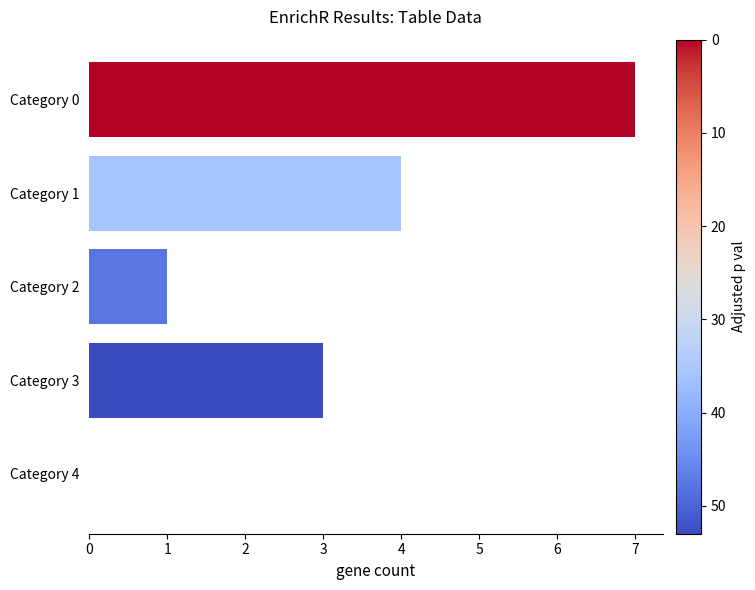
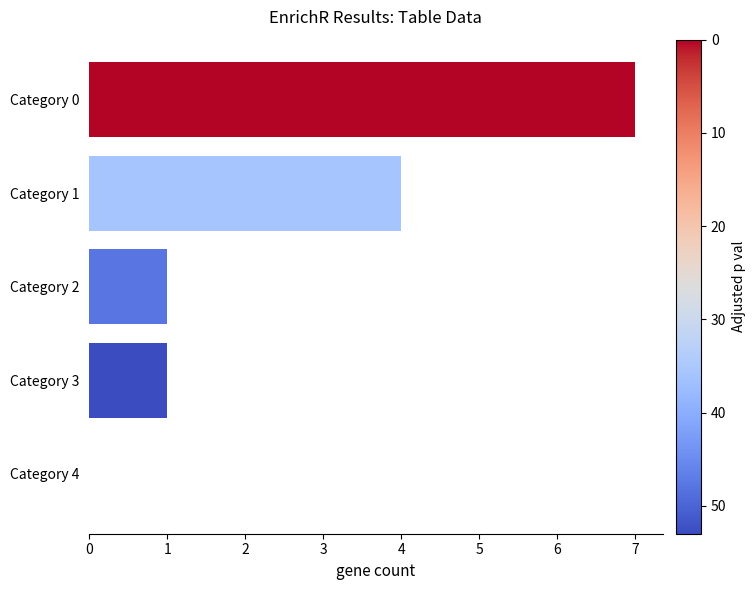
  {
    "Category 0": 7,
    "Category 1": 4,
    "Category 2": 1,
-   "Category 3": 3,
+   "Category 3": 1,
    "Category 4": 0
  }
